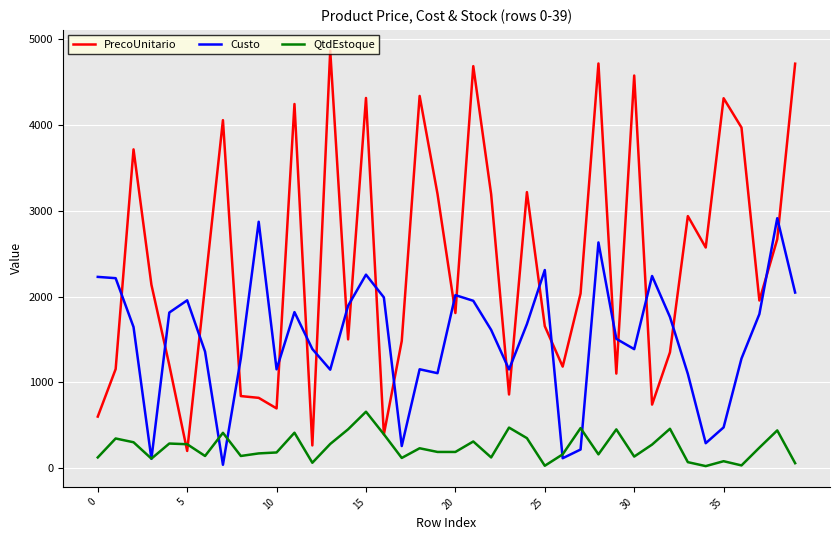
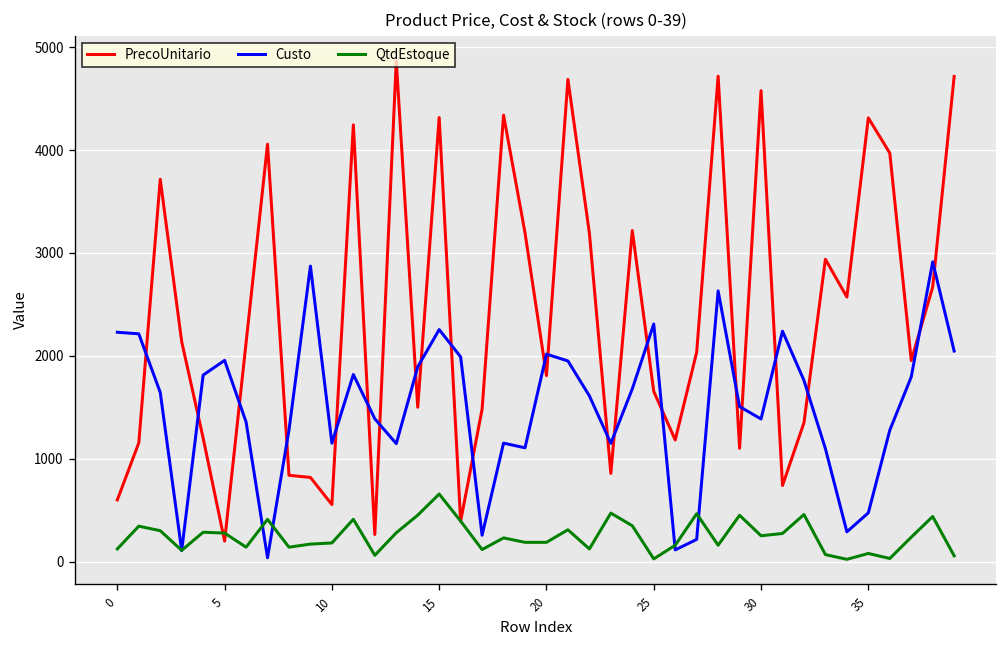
  {
    "PrecoUnitario": {
      "0": 600,
      "5": 200,
-     "10": 700,
+     "10": 600,
      "15": 4300,
      "20": 1800,
      "25": 1700,
      "30": 4600,
      "35": 4300
    },
    "Custo": {
      "0": 2200,
      "5": 2000,
      "10": 1200,
      "15": 2300,
      "20": 2000,
      "25": 2300,
      "30": 1400,
      "35": 500
    },
    "QtdEstoque": {
      "0": 100,
      "5": 300,
      "10": 200,
      "15": 700,
      "20": 200,
      "25": 0,
-     "30": 100,
+     "30": 300,
      "35": 100
    }
  }
